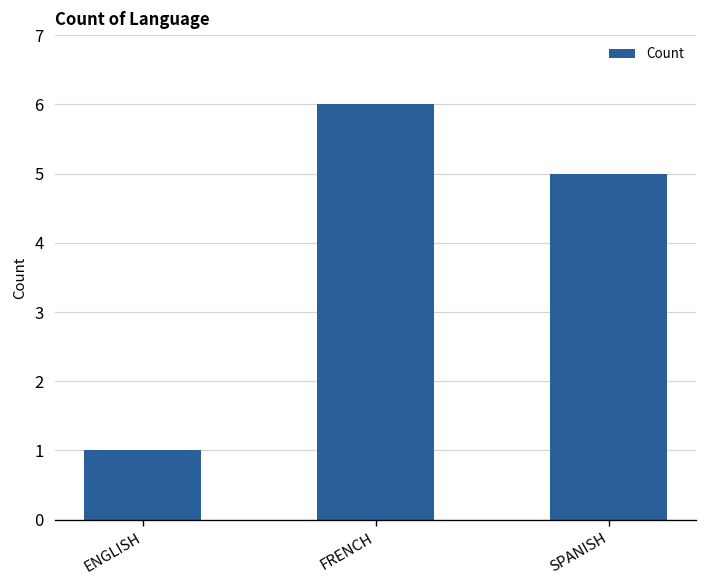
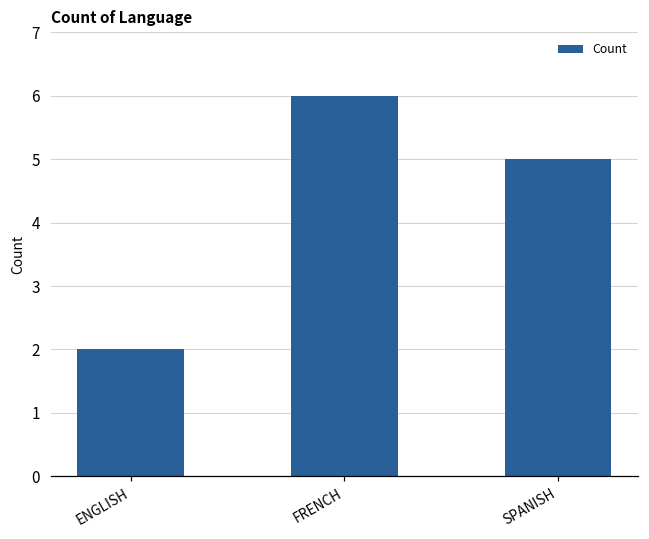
  {
-   "ENGLISH": 1,
+   "ENGLISH": 2,
    "FRENCH": 6,
    "SPANISH": 5
  }
